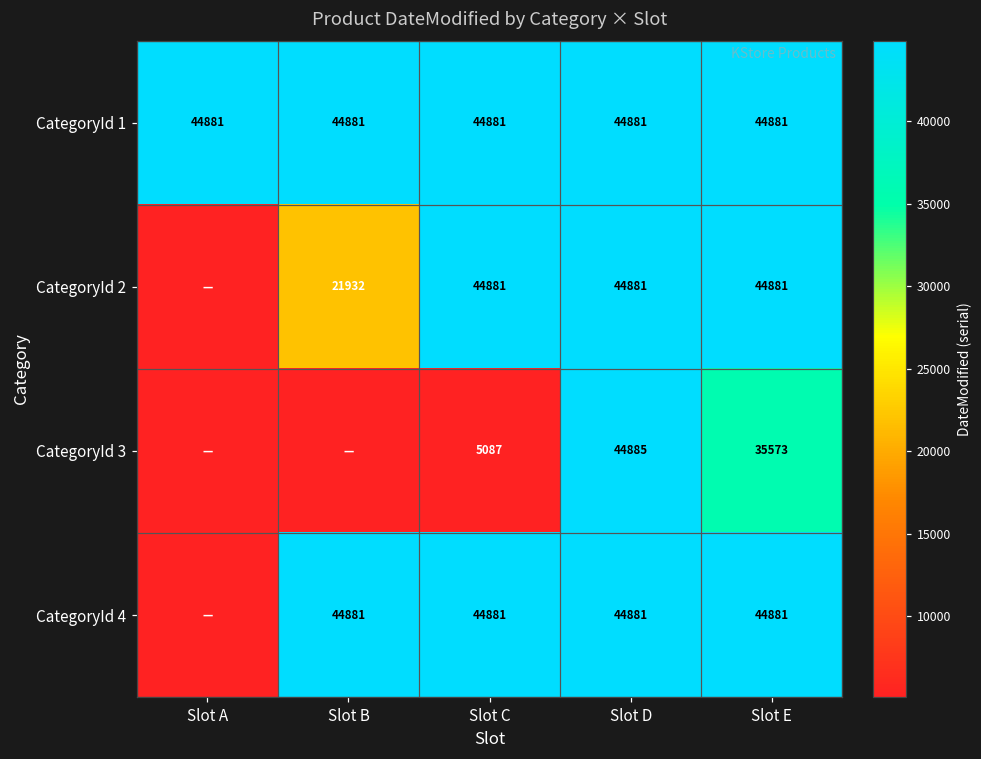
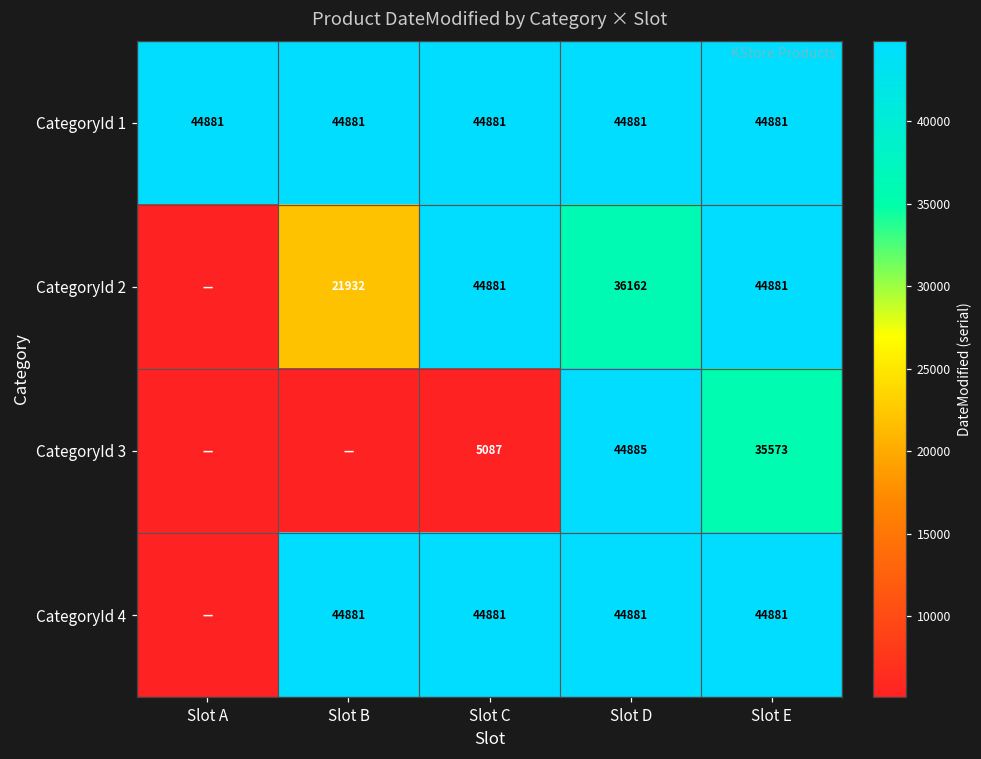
  {
    "CategoryId 1": {
      "Slot A": 44881,
      "Slot B": 44881,
      "Slot C": 44881,
      "Slot D": 44881
    },
    "CategoryId 2": {
      "Slot B": 21932,
      "Slot C": 44881,
-     "Slot D": 44881,
+     "Slot D": 36162,
      "Slot E": 44881
    },
    "CategoryId 3": {
      "Slot C": 5087,
      "Slot D": 44885,
      "Slot E": 35573
    },
    "CategoryId 4": {
      "Slot B": 44881,
      "Slot C": 44881,
      "Slot D": 44881,
      "Slot E": 44881
    }
  }
